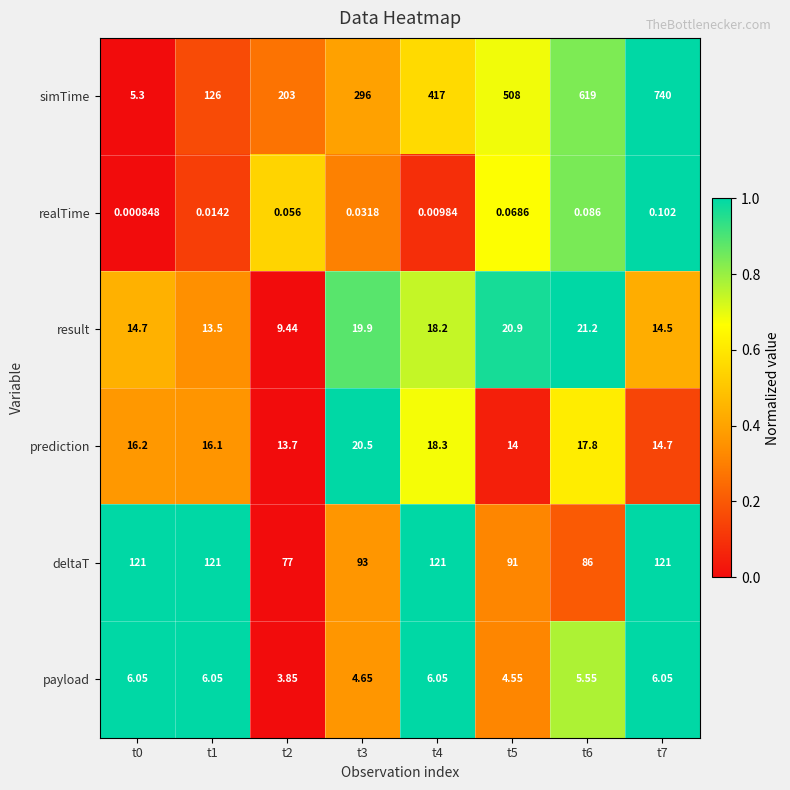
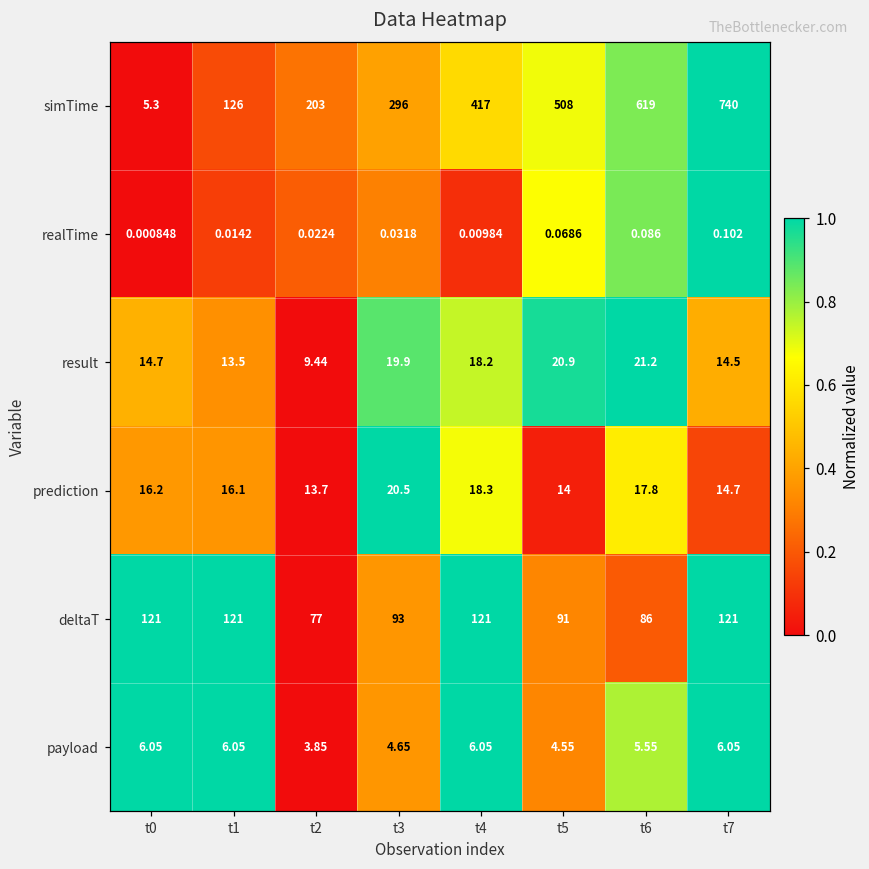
  {
    "simTime": {
      "t0": 5.3,
      "t1": 126,
      "t2": 203,
      "t3": 296,
      "t4": 417,
      "t5": 508,
      "t6": 619,
      "t7": 740
    },
    "realTime": {
      "t0": 0.000848,
      "t1": 0.0142,
-     "t2": 0.056,
+     "t2": 0.0224,
      "t3": 0.0318,
      "t4": 0.00984,
      "t5": 0.0686,
      "t6": 0.086,
      "t7": 0.102
    },
    "result": {
      "t0": 14.7,
      "t1": 13.5,
      "t2": 9.44,
      "t3": 19.9,
      "t4": 18.2,
      "t5": 20.9,
      "t6": 21.2,
      "t7": 14.5
    },
    "prediction": {
      "t0": 16.2,
      "t1": 16.1,
      "t2": 13.7,
      "t3": 20.5,
      "t4": 18.3,
      "t5": 14,
      "t6": 17.8,
      "t7": 14.7
    },
    "deltaT": {
      "t0": 121,
      "t1": 121,
      "t2": 77,
      "t3": 93,
      "t4": 121,
      "t5": 91,
      "t6": 86,
      "t7": 121
    },
    "payload": {
      "t0": 6.05,
      "t1": 6.05,
      "t2": 3.85,
      "t3": 4.65,
      "t4": 6.05,
      "t5": 4.55,
      "t6": 5.55,
      "t7": 6.05
    }
  }
